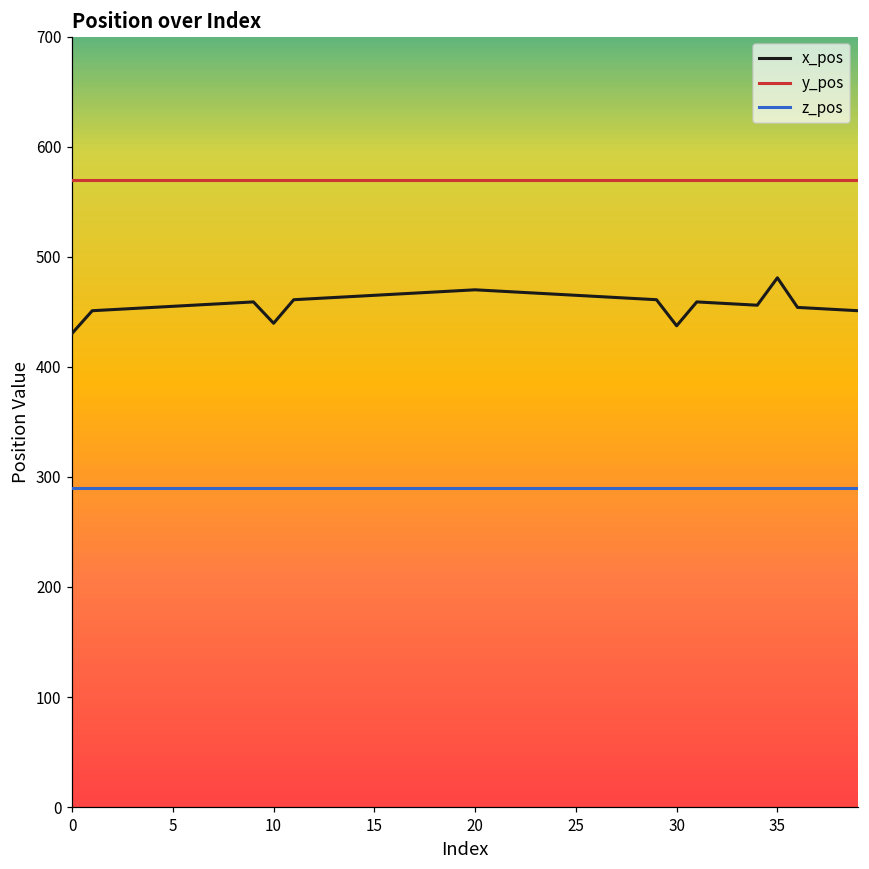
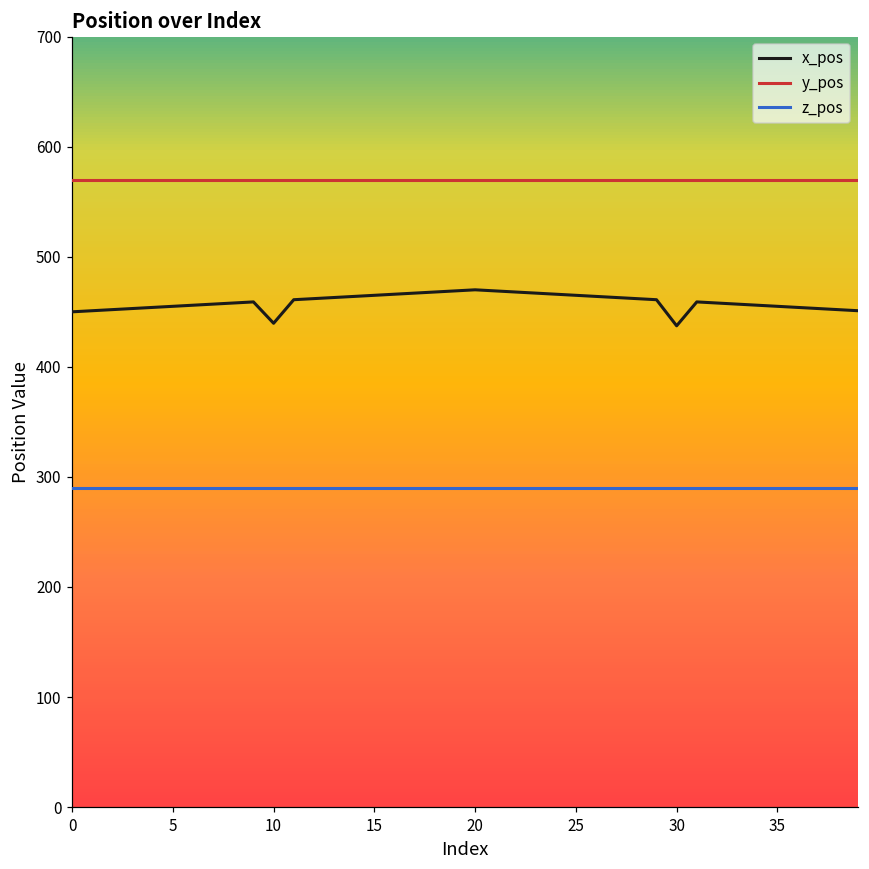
  {
    "x_pos": {
-     "0": 430,
+     "0": 450,
      "5": 455,
      "10": 440,
      "15": 465,
      "20": 470,
      "25": 465,
      "30": 437,
-     "35": 481
+     "35": 455
    },
    "y_pos": {
      "0": 570,
      "5": 570,
      "10": 570,
      "15": 570,
      "20": 570,
      "25": 570,
      "30": 570,
      "35": 570
    },
    "z_pos": {
      "0": 290,
      "5": 290,
      "10": 290,
      "15": 290,
      "20": 290,
      "25": 290,
      "30": 290,
      "35": 290
    }
  }
